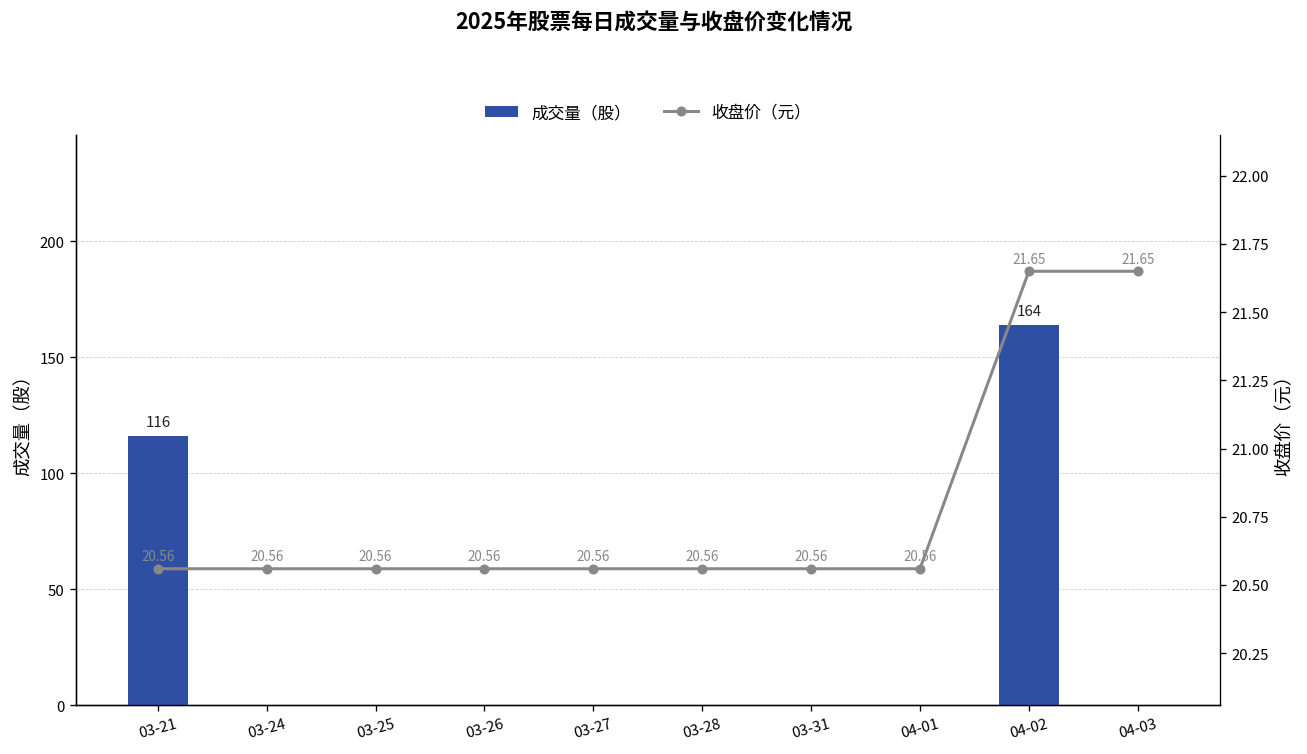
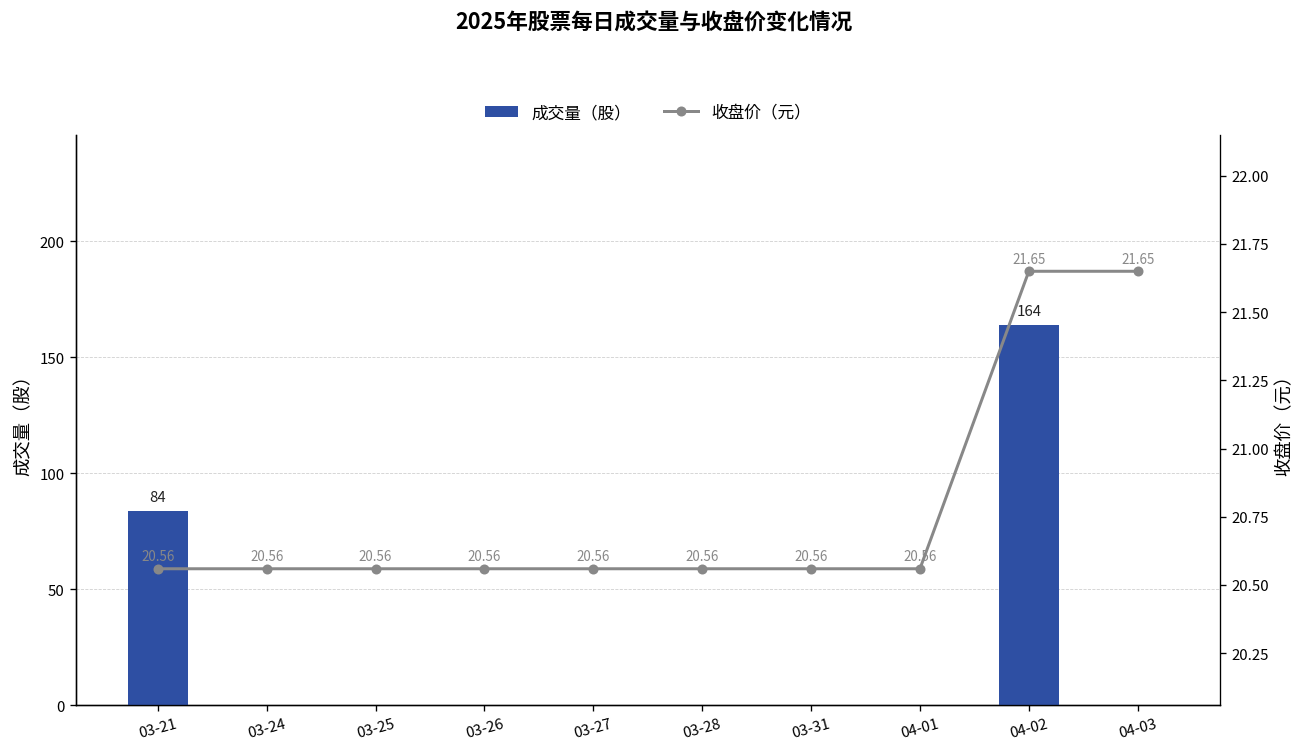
  {
    "成交量（股）": {
-     "03-21": 116,
+     "03-21": 84,
      "04-02": 164
    },
    "收盘价（元）": {
      "03-21": 20.56,
      "03-24": 20.56,
      "03-25": 20.56,
      "03-26": 20.56,
      "03-27": 20.56,
      "03-28": 20.56,
      "03-31": 20.56,
      "04-01": 20.56,
      "04-02": 21.65,
      "04-03": 21.65
    }
  }
